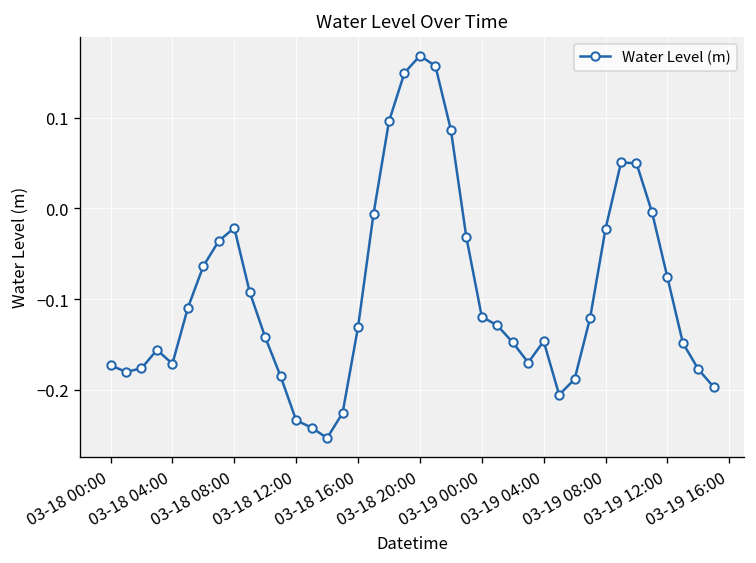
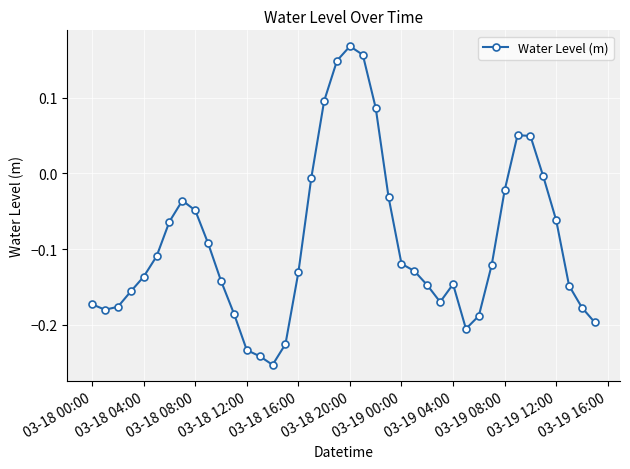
  {
    "03-18 00:00": -0.17,
-   "03-18 04:00": -0.17,
-   "03-18 08:00": -0.02,
+   "03-18 04:00": -0.14,
+   "03-18 08:00": -0.05,
    "03-18 12:00": -0.23,
    "03-18 16:00": -0.13,
    "03-18 20:00": 0.17,
    "03-19 00:00": -0.12,
    "03-19 04:00": -0.15,
    "03-19 08:00": -0.02,
-   "03-19 12:00": -0.08
+   "03-19 12:00": -0.06
  }
